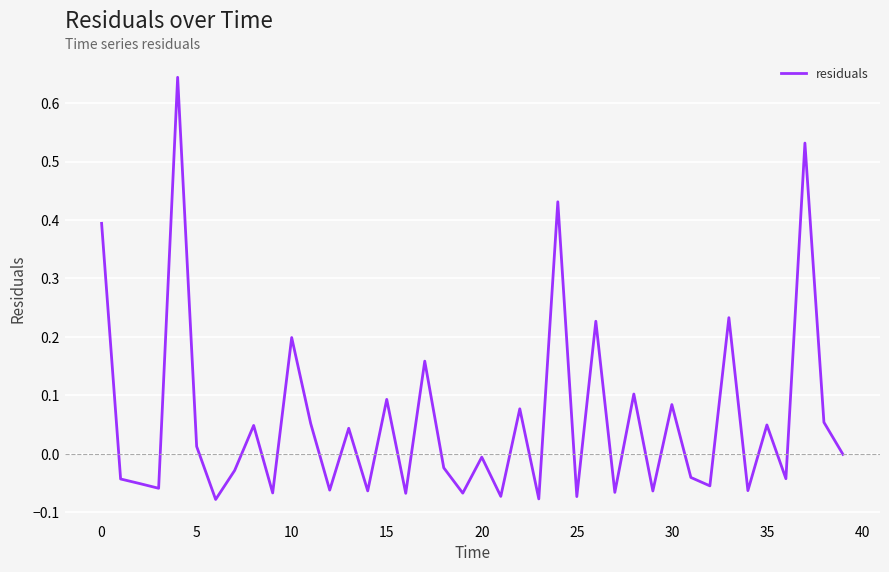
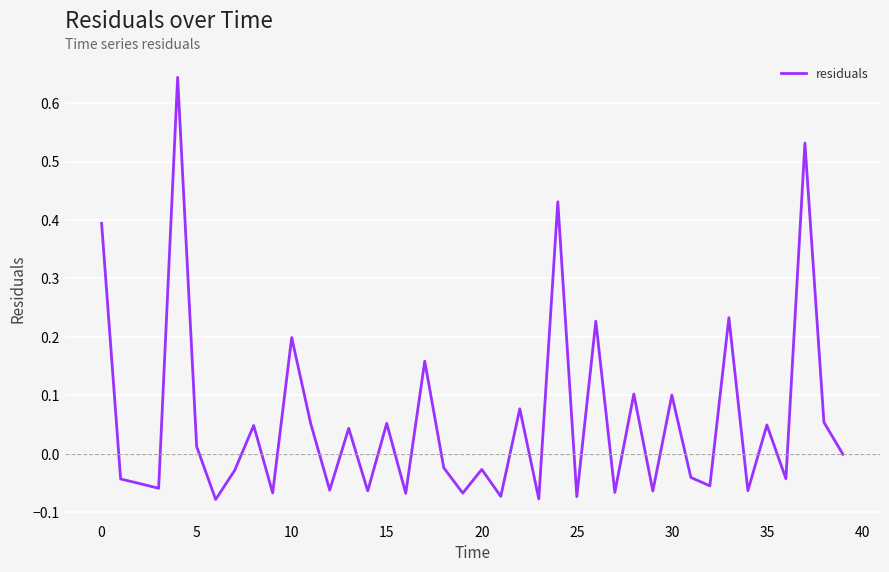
  {
    "0": 0.39,
    "5": 0.01,
    "10": 0.20,
-   "15": 0.09,
-   "20": -0.01,
+   "15": 0.05,
+   "20": -0.03,
    "25": -0.07,
-   "30": 0.08,
+   "30": 0.10,
    "35": 0.05
  }
